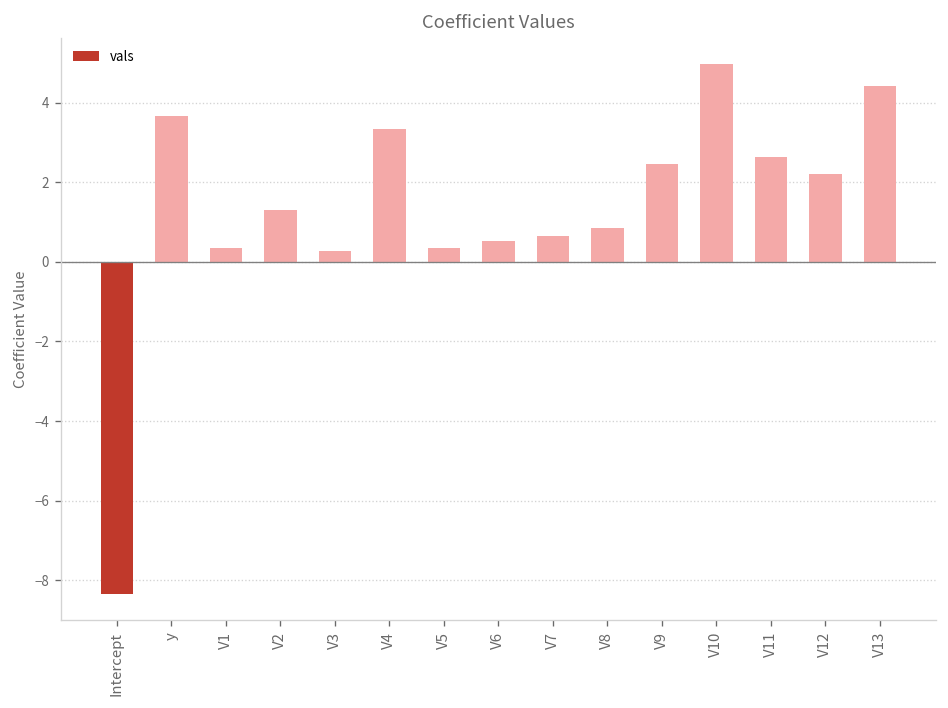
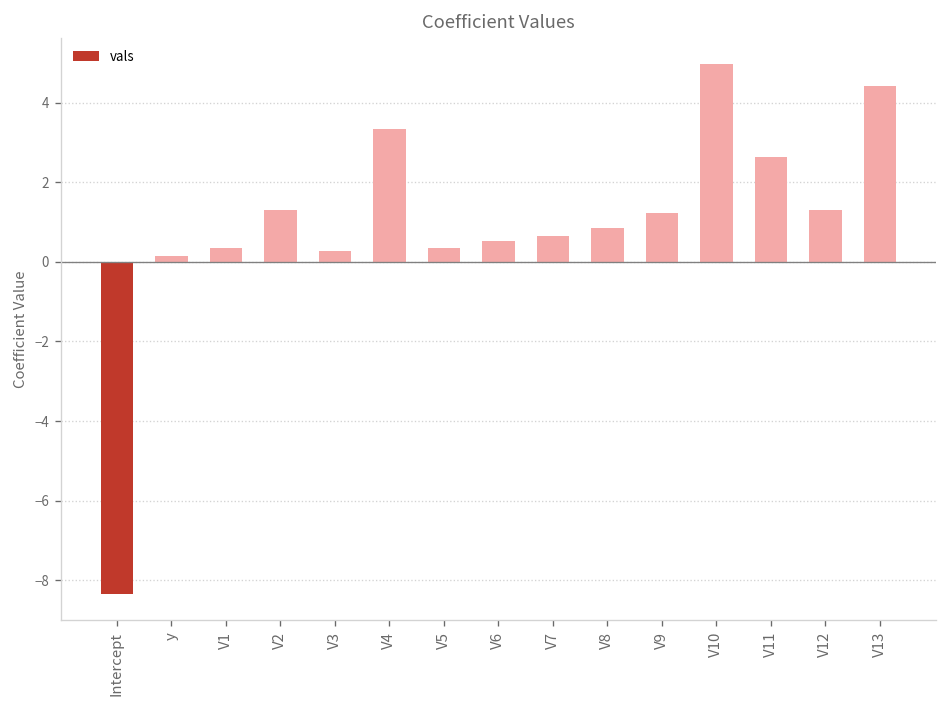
  {
    "Intercept": -8.3,
-   "y": 3.7,
+   "y": 0.1,
    "V1": 0.3,
    "V2": 1.3,
    "V3": 0.3,
    "V4": 3.3,
    "V5": 0.3,
    "V6": 0.5,
    "V7": 0.6,
    "V8": 0.8,
-   "V9": 2.5,
+   "V9": 1.2,
    "V10": 5.0,
    "V11": 2.6,
-   "V12": 2.2,
+   "V12": 1.3,
    "V13": 4.4
  }
